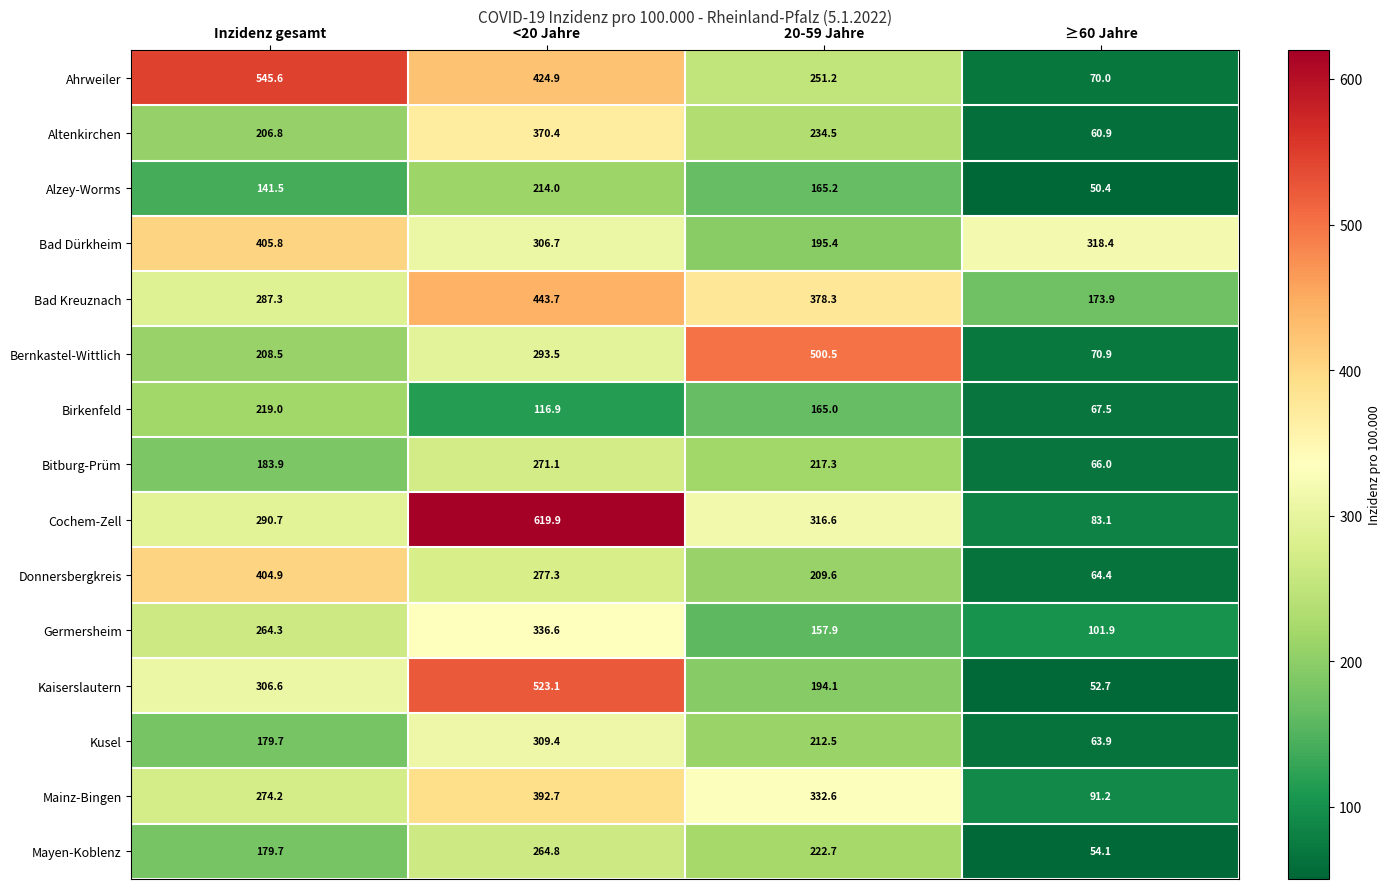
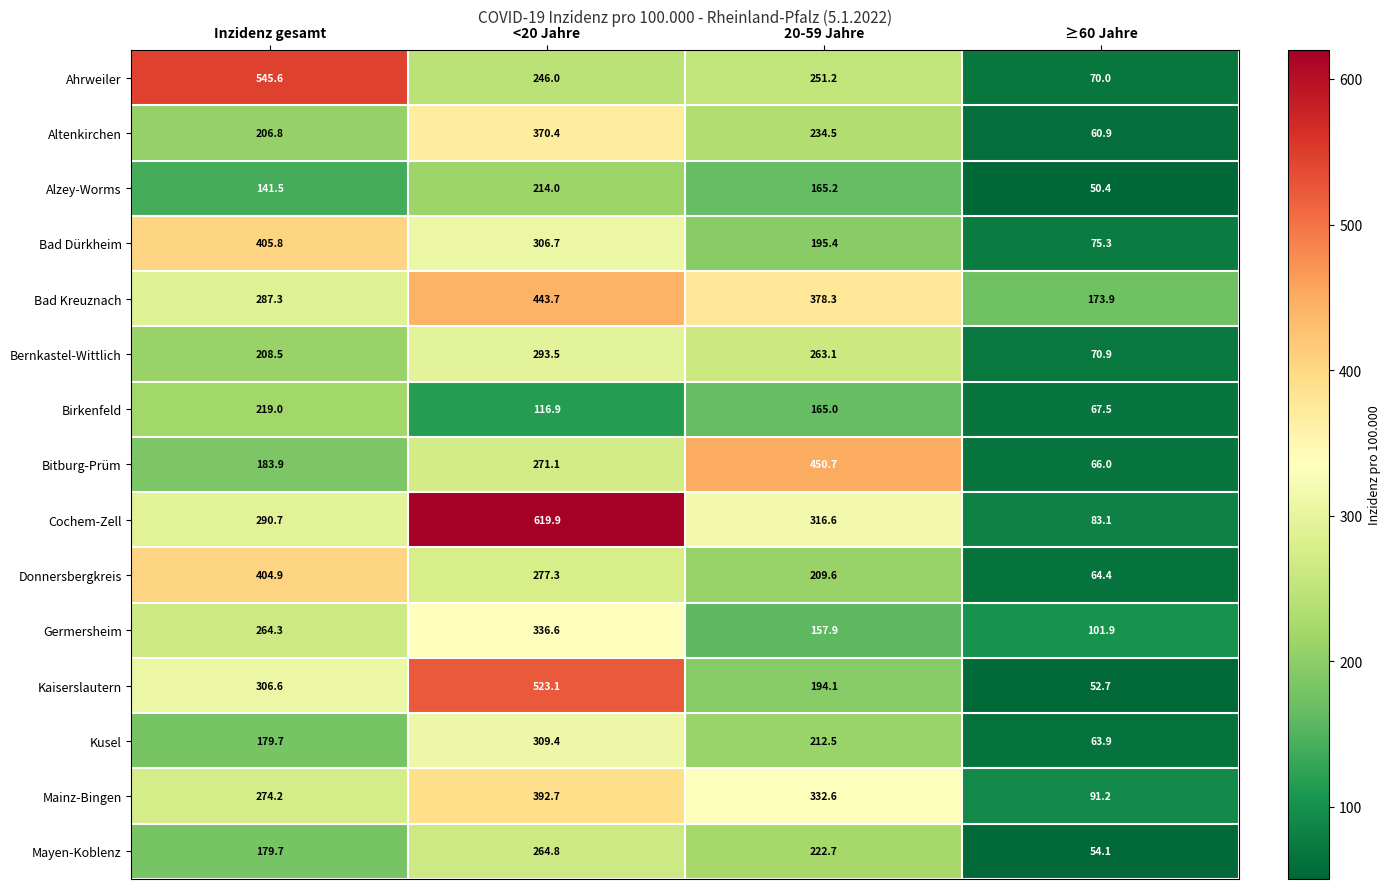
  {
    "Ahrweiler": {
      "Inzidenz gesamt": 545.6,
-     "<20 Jahre": 424.9,
+     "<20 Jahre": 246.0,
      "20-59 Jahre": 251.2,
      "≥60 Jahre": 70.0
    },
    "Altenkirchen": {
      "Inzidenz gesamt": 206.8,
      "<20 Jahre": 370.4,
      "20-59 Jahre": 234.5,
      "≥60 Jahre": 60.9
    },
    "Alzey-Worms": {
      "Inzidenz gesamt": 141.5,
      "<20 Jahre": 214.0,
      "20-59 Jahre": 165.2,
      "≥60 Jahre": 50.4
    },
    "Bad Dürkheim": {
      "Inzidenz gesamt": 405.8,
      "<20 Jahre": 306.7,
      "20-59 Jahre": 195.4,
-     "≥60 Jahre": 318.4
+     "≥60 Jahre": 75.3
    },
    "Bad Kreuznach": {
      "Inzidenz gesamt": 287.3,
      "<20 Jahre": 443.7,
      "20-59 Jahre": 378.3,
      "≥60 Jahre": 173.9
    },
    "Bernkastel-Wittlich": {
      "Inzidenz gesamt": 208.5,
      "<20 Jahre": 293.5,
-     "20-59 Jahre": 500.5,
+     "20-59 Jahre": 263.1,
      "≥60 Jahre": 70.9
    },
    "Birkenfeld": {
      "Inzidenz gesamt": 219.0,
      "<20 Jahre": 116.9,
      "20-59 Jahre": 165.0,
      "≥60 Jahre": 67.5
    },
    "Bitburg-Prüm": {
      "Inzidenz gesamt": 183.9,
      "<20 Jahre": 271.1,
-     "20-59 Jahre": 217.3,
+     "20-59 Jahre": 450.7,
      "≥60 Jahre": 66.0
    },
    "Cochem-Zell": {
      "Inzidenz gesamt": 290.7,
      "<20 Jahre": 619.9,
      "20-59 Jahre": 316.6,
      "≥60 Jahre": 83.1
    },
    "Donnersbergkreis": {
      "Inzidenz gesamt": 404.9,
      "<20 Jahre": 277.3,
      "20-59 Jahre": 209.6,
      "≥60 Jahre": 64.4
    },
    "Germersheim": {
      "Inzidenz gesamt": 264.3,
      "<20 Jahre": 336.6,
      "20-59 Jahre": 157.9,
      "≥60 Jahre": 101.9
    },
    "Kaiserslautern": {
      "Inzidenz gesamt": 306.6,
      "<20 Jahre": 523.1,
      "20-59 Jahre": 194.1,
      "≥60 Jahre": 52.7
    },
    "Kusel": {
      "Inzidenz gesamt": 179.7,
      "<20 Jahre": 309.4,
      "20-59 Jahre": 212.5,
      "≥60 Jahre": 63.9
    },
    "Mainz-Bingen": {
      "Inzidenz gesamt": 274.2,
      "<20 Jahre": 392.7,
      "20-59 Jahre": 332.6,
      "≥60 Jahre": 91.2
    },
    "Mayen-Koblenz": {
      "Inzidenz gesamt": 179.7,
      "<20 Jahre": 264.8,
      "20-59 Jahre": 222.7,
      "≥60 Jahre": 54.1
    }
  }
